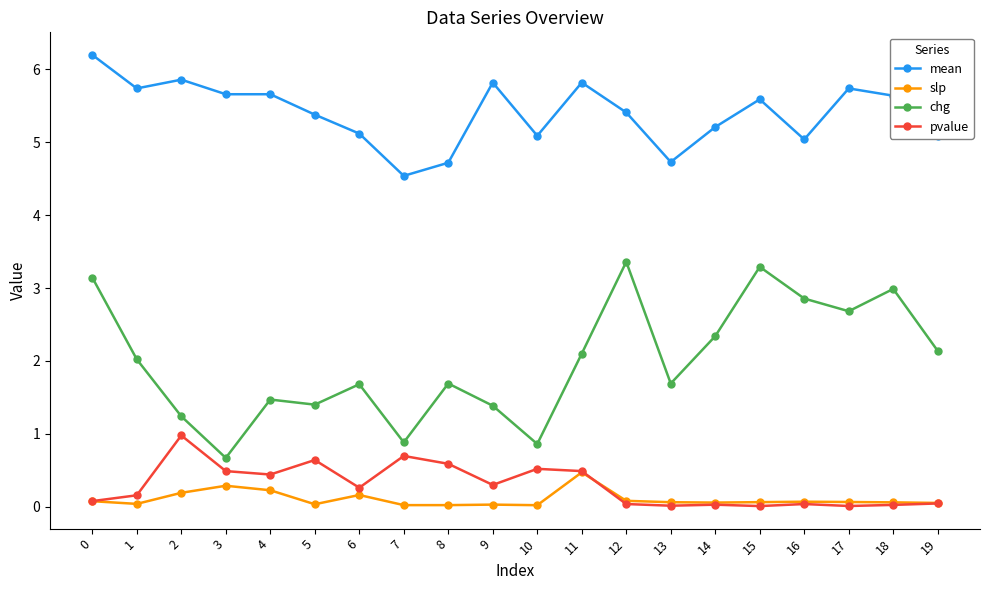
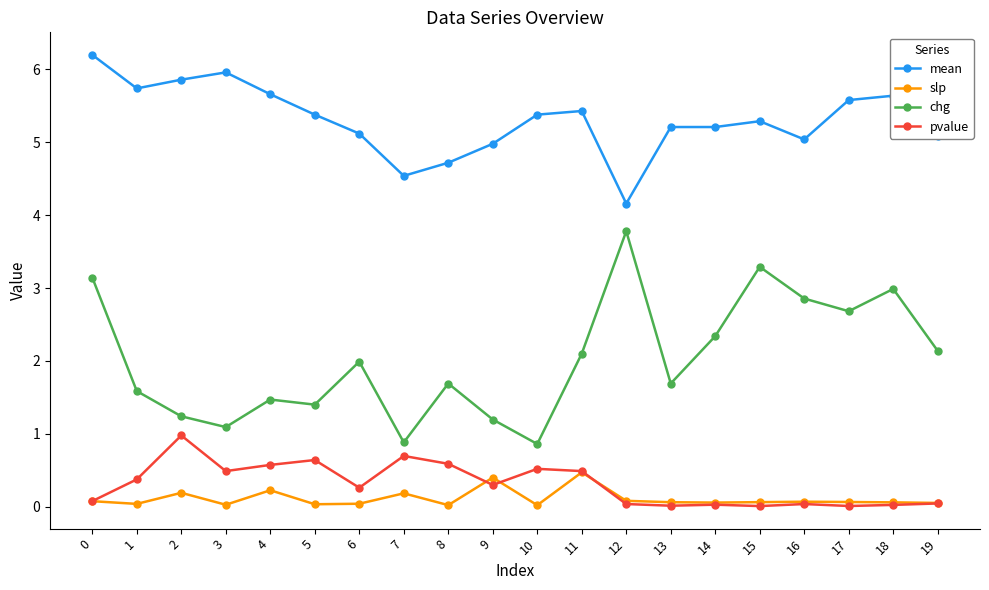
  {
    "mean": {
      "0": 6.2,
      "1": 5.7,
      "2": 5.9,
-     "3": 5.7,
+     "3": 6.0,
      "4": 5.7,
      "5": 5.4,
      "6": 5.1,
      "7": 4.5,
      "8": 4.7,
-     "9": 5.8,
-     "10": 5.1,
-     "11": 5.8,
-     "12": 5.4,
-     "13": 4.7,
+     "9": 5.0,
+     "10": 5.4,
+     "11": 5.4,
+     "12": 4.2,
+     "13": 5.2,
      "14": 5.2,
-     "15": 5.6,
+     "15": 5.3,
      "16": 5.0,
-     "17": 5.7
+     "17": 5.6
    },
    "slp": {
      "1": 0.0,
      "2": 0.2,
-     "3": 0.3,
+     "3": 0.0,
      "4": 0.2,
      "5": 0.0,
-     "6": 0.2,
-     "7": 0.0,
+     "6": 0.0,
+     "7": 0.2,
      "8": 0.0,
-     "9": 0.0,
+     "9": 0.4,
      "10": 0.0,
      "12": 0.1,
      "13": 0.1,
      "15": 0.1,
      "17": 0.1
    },
    "chg": {
      "0": 3.1,
-     "1": 2.0,
+     "1": 1.6,
      "2": 1.2,
-     "3": 0.7,
+     "3": 1.1,
      "4": 1.5,
      "5": 1.4,
-     "6": 1.7,
+     "6": 2.0,
      "7": 0.9,
      "8": 1.7,
-     "9": 1.4,
+     "9": 1.2,
      "10": 0.9,
      "11": 2.1,
-     "12": 3.4,
+     "12": 3.8,
      "13": 1.7,
      "14": 2.3,
      "15": 3.3,
      "16": 2.9,
      "17": 2.7,
      "18": 3.0,
      "19": 2.1
    },
    "pvalue": {
-     "1": 0.2,
+     "1": 0.4,
      "2": 1.0,
      "3": 0.5,
-     "4": 0.4,
+     "4": 0.6,
      "5": 0.6,
      "6": 0.3,
      "7": 0.7,
      "8": 0.6,
      "9": 0.3,
      "10": 0.5,
      "12": 0.0,
      "13": 0.0,
      "15": 0.0,
      "17": 0.0
    }
  }
